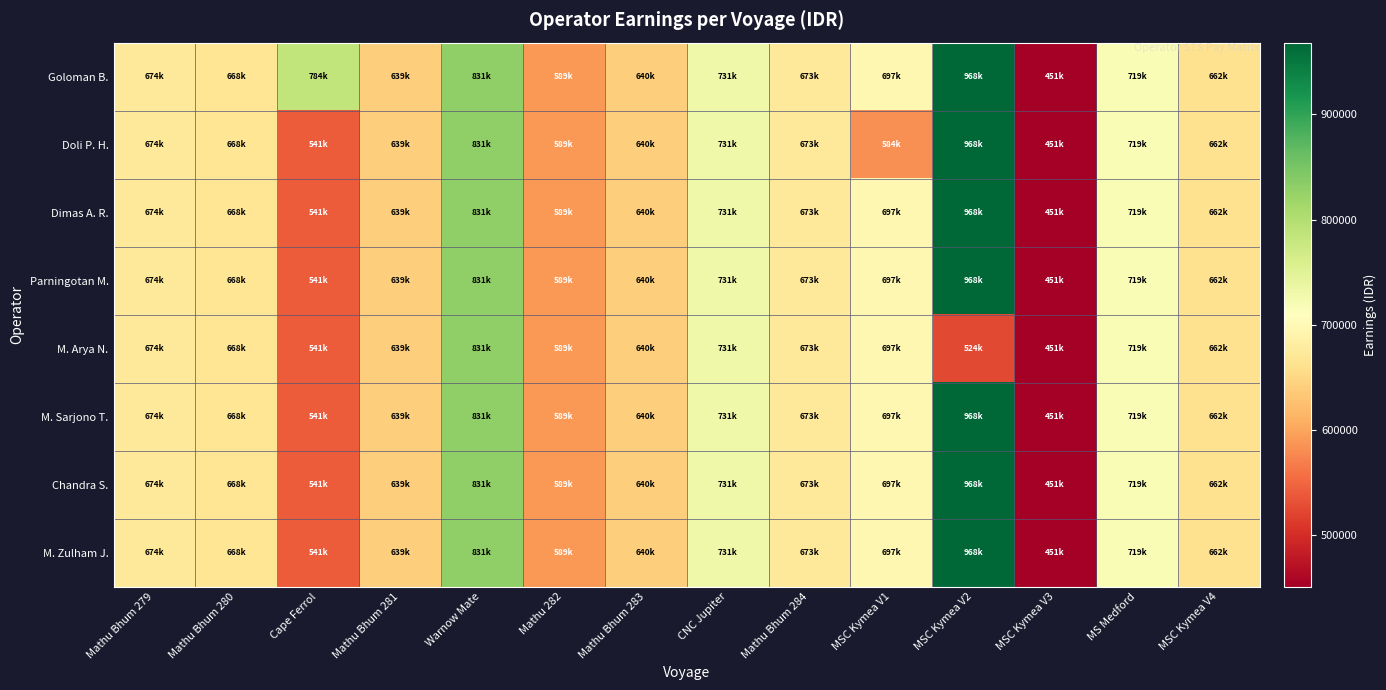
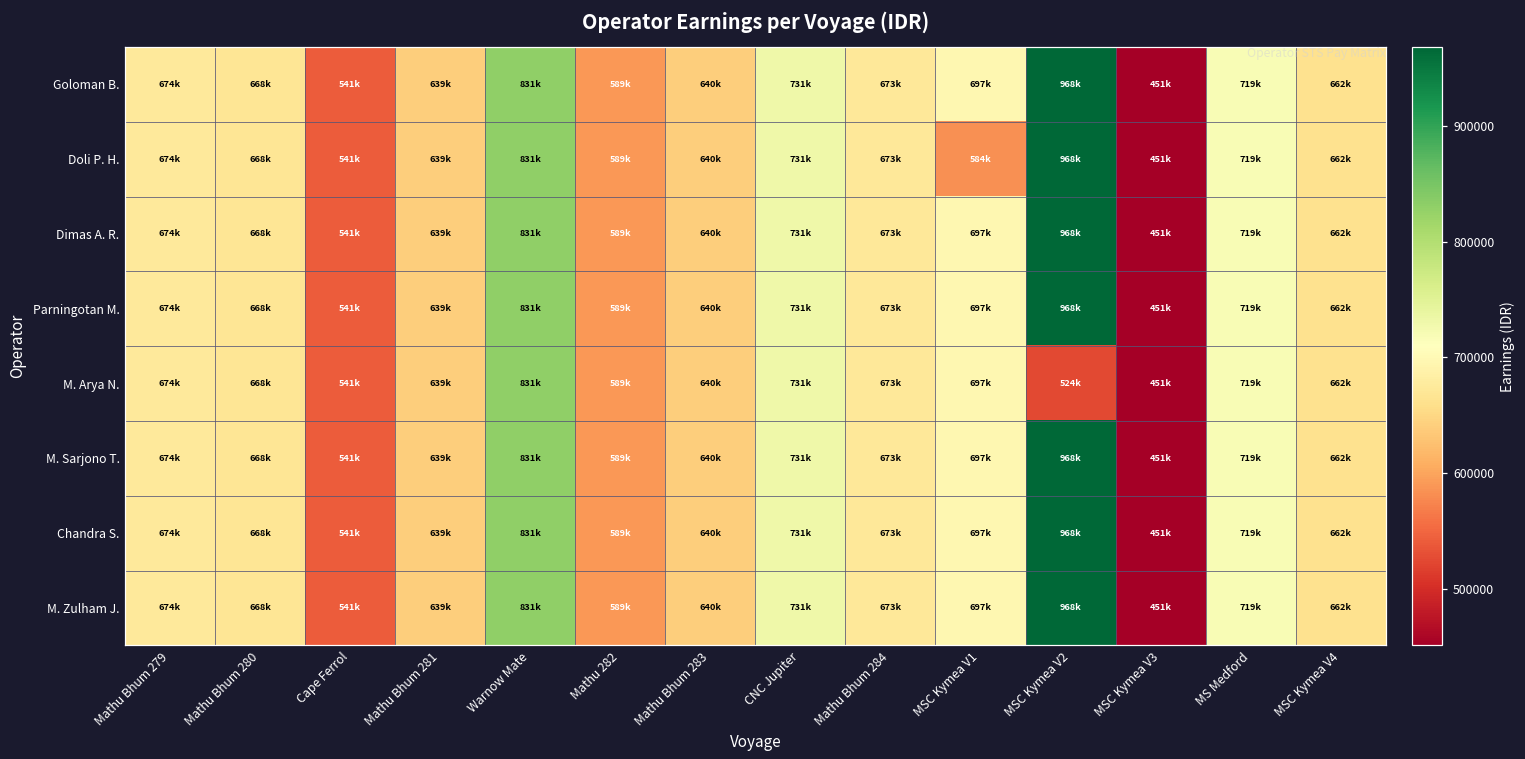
  {
    "Goloman B.": {
      "Mathu Bhum 279": "674k",
      "Mathu Bhum 280": "668k",
-     "Cape Ferrol": "784k",
+     "Cape Ferrol": "541k",
      "Mathu Bhum 281": "639k",
      "Warnow Mate": "831k",
      "Mathu 282": "589k",
      "Mathu Bhum 283": "640k",
      "CNC Jupiter": "731k",
      "Mathu Bhum 284": "673k",
      "MSC Kymea V1": "697k",
      "MSC Kymea V2": "968k",
      "MSC Kymea V3": "451k",
      "MS Medford": "719k"
    },
    "Doli P. H.": {
      "Mathu Bhum 279": "674k",
      "Mathu Bhum 280": "668k",
      "Cape Ferrol": "541k",
      "Mathu Bhum 281": "639k",
      "Warnow Mate": "831k",
      "Mathu 282": "589k",
      "Mathu Bhum 283": "640k",
      "CNC Jupiter": "731k",
      "Mathu Bhum 284": "673k",
      "MSC Kymea V1": "584k",
      "MSC Kymea V2": "968k",
      "MSC Kymea V3": "451k",
      "MS Medford": "719k",
      "MSC Kymea V4": "662k"
    },
    "Dimas A. R.": {
      "Mathu Bhum 279": "674k",
      "Mathu Bhum 280": "668k",
      "Cape Ferrol": "541k",
      "Mathu Bhum 281": "639k",
      "Warnow Mate": "831k",
      "Mathu 282": "589k",
      "Mathu Bhum 283": "640k",
      "CNC Jupiter": "731k",
      "Mathu Bhum 284": "673k",
      "MSC Kymea V1": "697k",
      "MSC Kymea V2": "968k",
      "MSC Kymea V3": "451k",
      "MS Medford": "719k",
      "MSC Kymea V4": "662k"
    },
    "Parningotan M.": {
      "Mathu Bhum 279": "674k",
      "Mathu Bhum 280": "668k",
      "Cape Ferrol": "541k",
      "Mathu Bhum 281": "639k",
      "Warnow Mate": "831k",
      "Mathu 282": "589k",
      "Mathu Bhum 283": "640k",
      "CNC Jupiter": "731k",
      "Mathu Bhum 284": "673k",
      "MSC Kymea V1": "697k",
      "MSC Kymea V2": "968k",
      "MSC Kymea V3": "451k",
      "MS Medford": "719k",
      "MSC Kymea V4": "662k"
    },
    "M. Arya N.": {
      "Mathu Bhum 279": "674k",
      "Mathu Bhum 280": "668k",
      "Cape Ferrol": "541k",
      "Mathu Bhum 281": "639k",
      "Warnow Mate": "831k",
      "Mathu 282": "589k",
      "Mathu Bhum 283": "640k",
      "CNC Jupiter": "731k",
      "Mathu Bhum 284": "673k",
      "MSC Kymea V1": "697k",
      "MSC Kymea V2": "524k",
      "MSC Kymea V3": "451k",
      "MS Medford": "719k",
      "MSC Kymea V4": "662k"
    },
    "M. Sarjono T.": {
      "Mathu Bhum 279": "674k",
      "Mathu Bhum 280": "668k",
      "Cape Ferrol": "541k",
      "Mathu Bhum 281": "639k",
      "Warnow Mate": "831k",
      "Mathu 282": "589k",
      "Mathu Bhum 283": "640k",
      "CNC Jupiter": "731k",
      "Mathu Bhum 284": "673k",
      "MSC Kymea V1": "697k",
      "MSC Kymea V2": "968k",
      "MSC Kymea V3": "451k",
      "MS Medford": "719k",
      "MSC Kymea V4": "662k"
    },
    "Chandra S.": {
      "Mathu Bhum 279": "674k",
      "Mathu Bhum 280": "668k",
      "Cape Ferrol": "541k",
      "Mathu Bhum 281": "639k",
      "Warnow Mate": "831k",
      "Mathu 282": "589k",
      "Mathu Bhum 283": "640k",
      "CNC Jupiter": "731k",
      "Mathu Bhum 284": "673k",
      "MSC Kymea V1": "697k",
      "MSC Kymea V2": "968k",
      "MSC Kymea V3": "451k",
      "MS Medford": "719k",
      "MSC Kymea V4": "662k"
    },
    "M. Zulham J.": {
      "Mathu Bhum 279": "674k",
      "Mathu Bhum 280": "668k",
      "Cape Ferrol": "541k",
      "Mathu Bhum 281": "639k",
      "Warnow Mate": "831k",
      "Mathu 282": "589k",
      "Mathu Bhum 283": "640k",
      "CNC Jupiter": "731k",
      "Mathu Bhum 284": "673k",
      "MSC Kymea V1": "697k",
      "MSC Kymea V2": "968k",
      "MSC Kymea V3": "451k",
      "MS Medford": "719k",
      "MSC Kymea V4": "662k"
    }
  }
